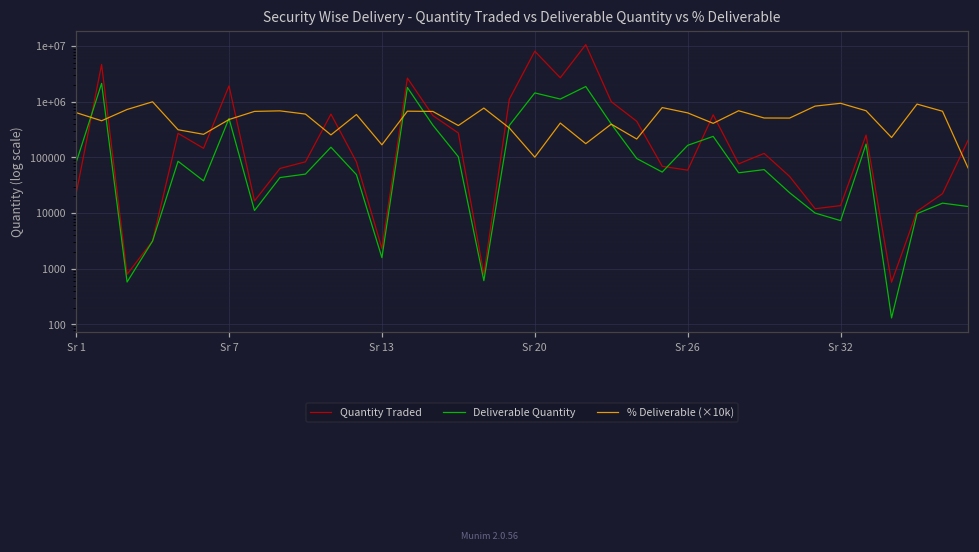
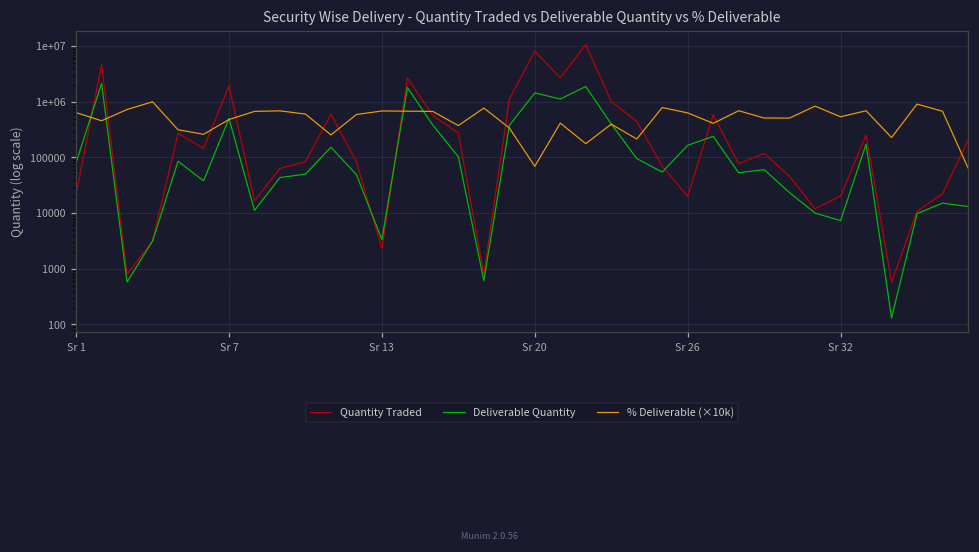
  {
    "Quantity Traded": {
      "Sr 1": 20000,
      "Sr 7": 1900000,
      "Sr 13": 2000,
      "Sr 20": 8000000,
-     "Sr 26": 60000,
-     "Sr 32": 14000
+     "Sr 26": 20000,
+     "Sr 32": 20000
    },
    "Deliverable Quantity": {
      "Sr 1": 80000,
-     "Sr 13": 1600,
+     "Sr 13": 3000,
      "Sr 20": 1400000,
      "Sr 26": 170000,
      "Sr 32": 7000
    },
    "% Deliverable (×10k)": {
      "Sr 1": 600000,
-     "Sr 13": 170000,
-     "Sr 20": 100000,
+     "Sr 13": 700000,
+     "Sr 20": 70000,
      "Sr 26": 600000,
-     "Sr 32": 900000
+     "Sr 32": 500000
    }
  }
